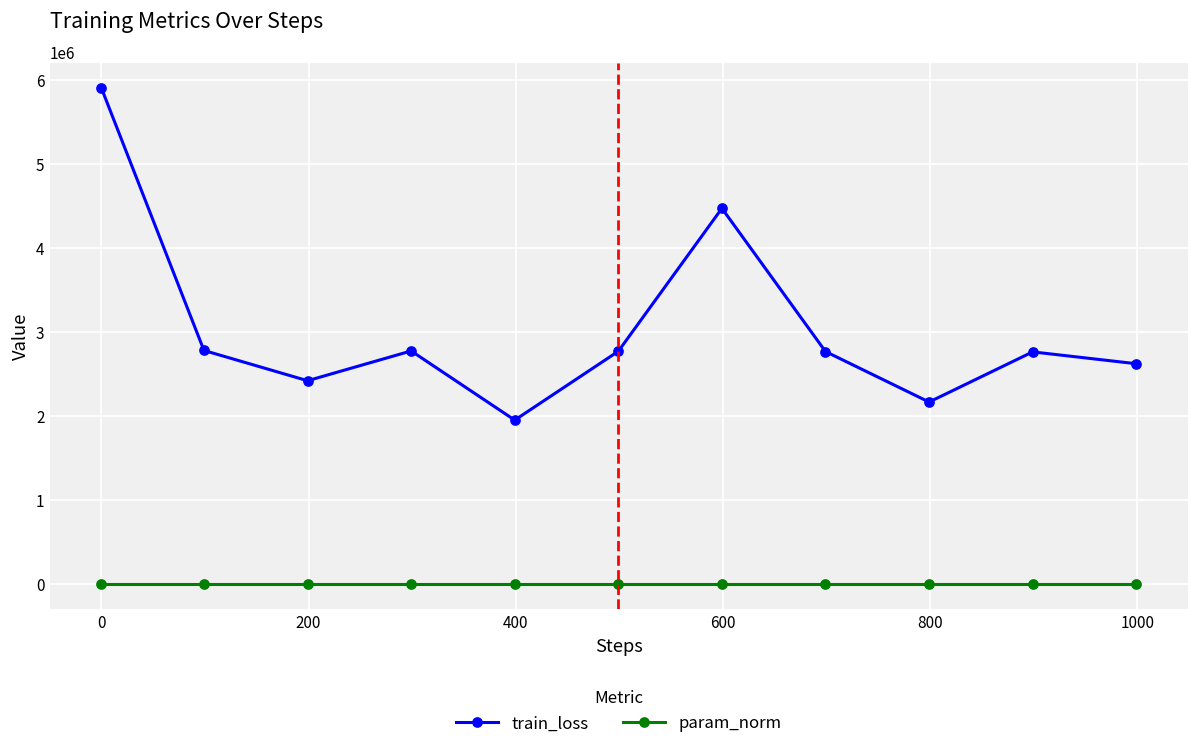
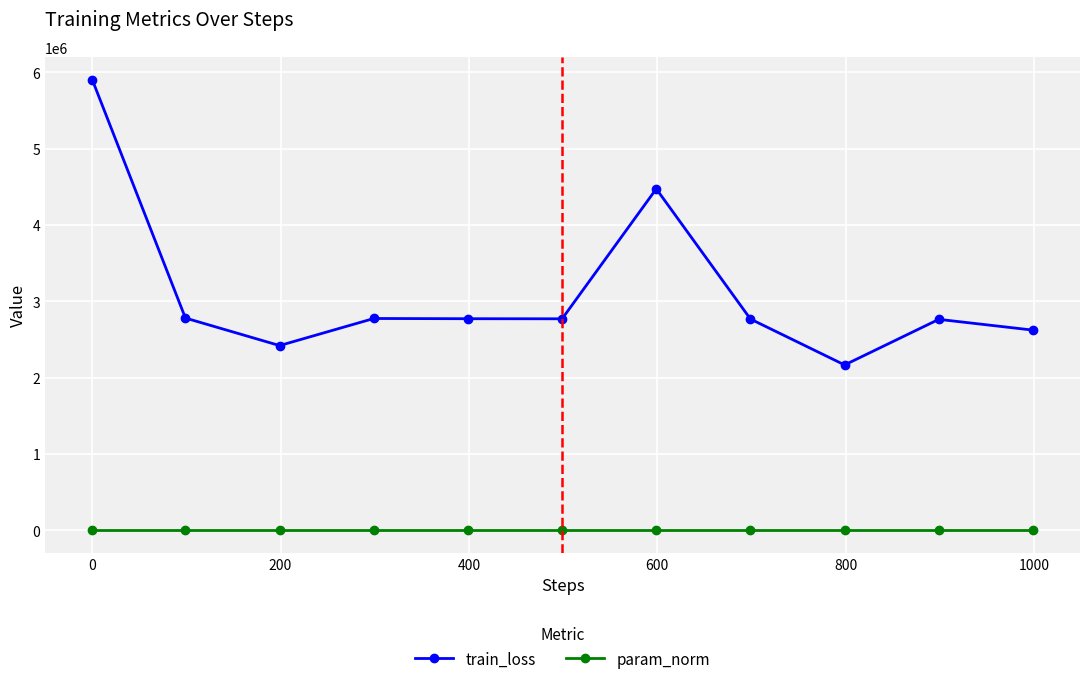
  {
    "train_loss": {
      "0": 5900000,
      "200": 2400000,
-     "400": 2000000,
+     "400": 2800000,
      "600": 4500000,
      "800": 2200000,
      "1000": 2600000
    },
    "param_norm": {
      "0": 0,
      "200": 0,
      "400": 0,
      "600": 0,
      "800": 0,
      "1000": 0
    }
  }
